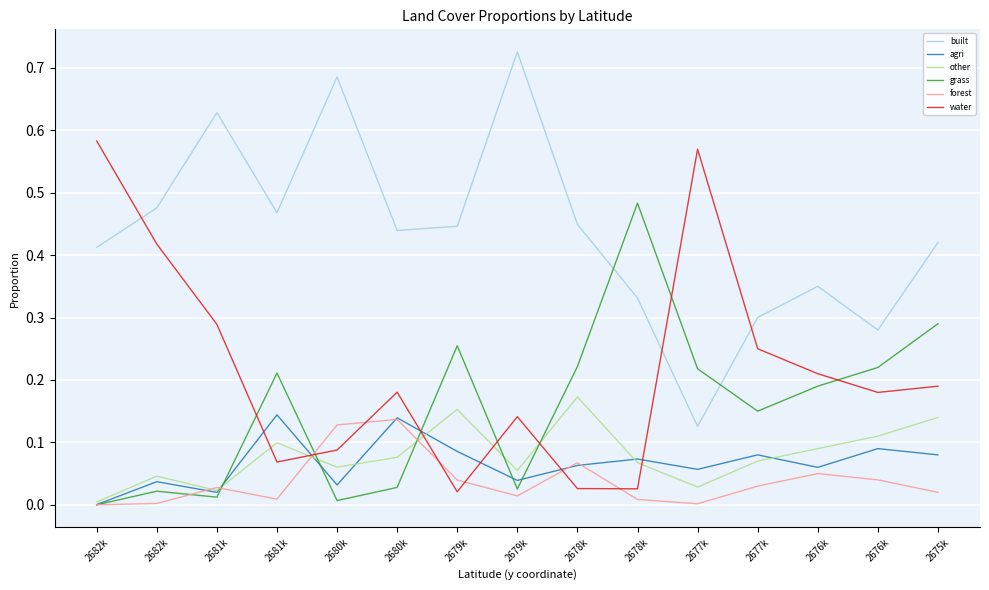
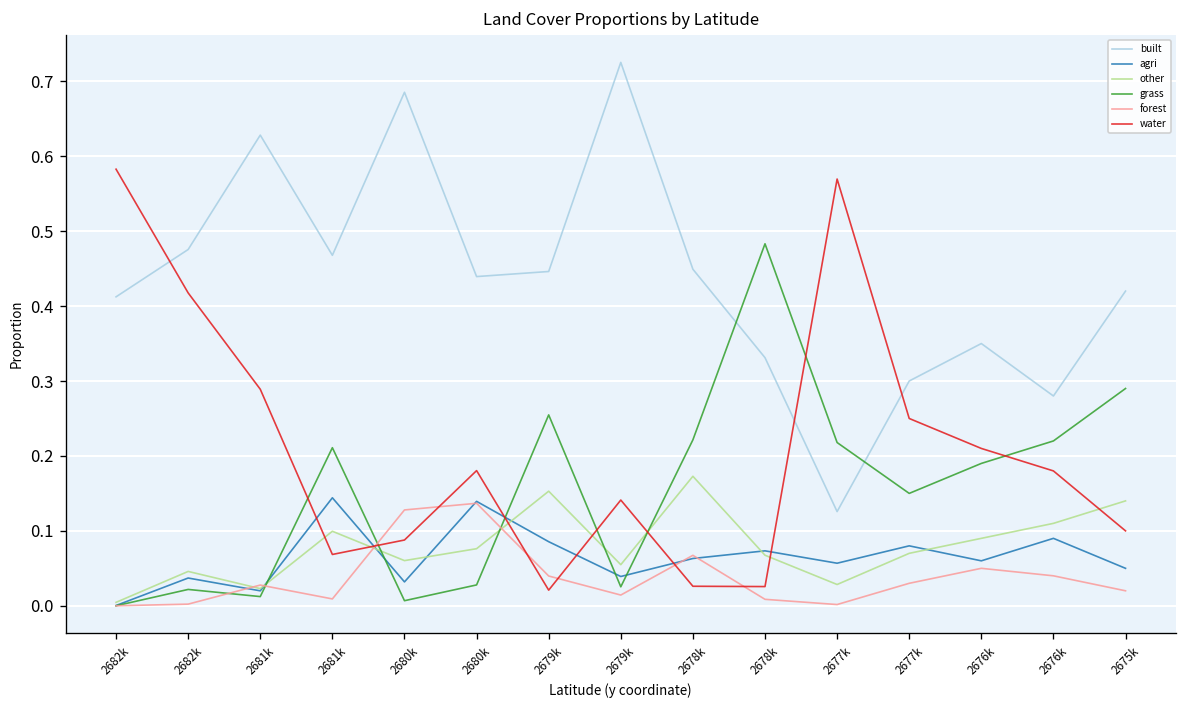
  {
    "built": {
      "2675k": 0.42
    },
    "agri": {
-     "2675k": 0.08
+     "2675k": 0.05
    },
    "other": {
      "2675k": 0.14
    },
    "grass": {
      "2675k": 0.29
    },
    "forest": {
      "2675k": 0.02
    },
    "water": {
-     "2675k": 0.19
+     "2675k": 0.10
    }
  }
